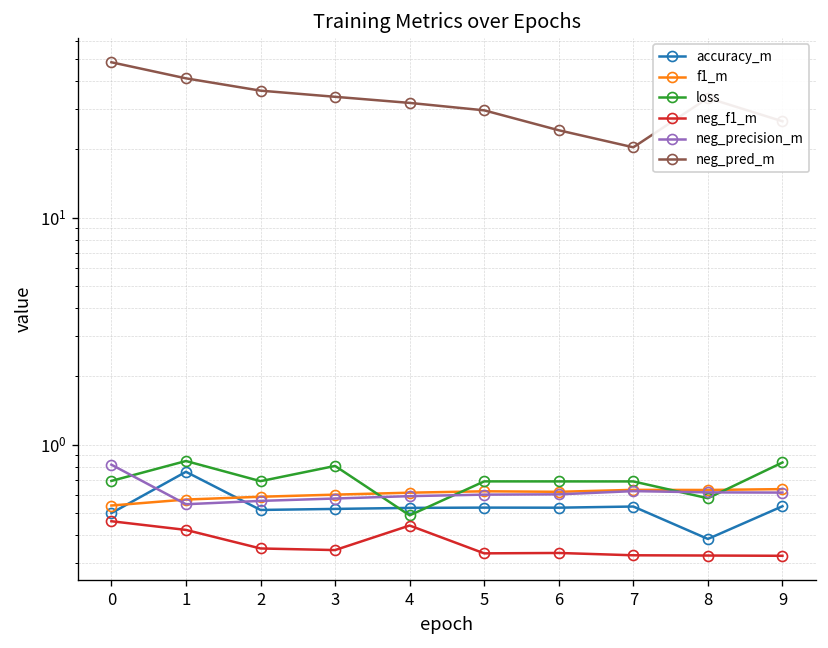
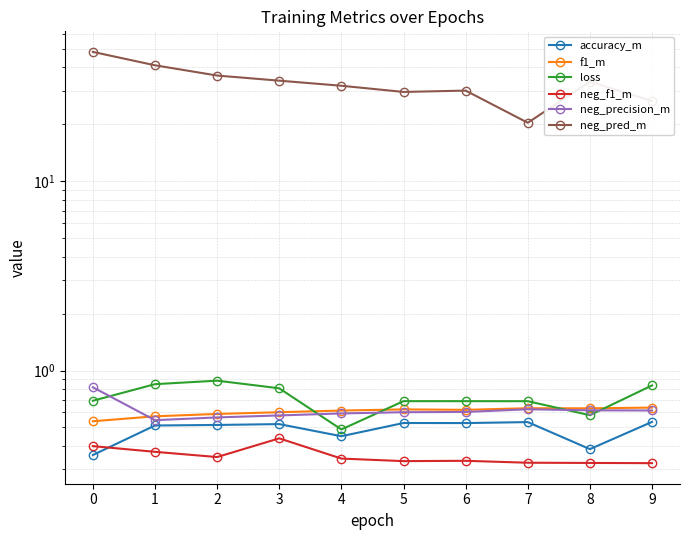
  {
    "accuracy_m": {
-     "0": 0.50,
-     "1": 0.76,
+     "0": 0.36,
+     "1": 0.51,
      "2": 0.52,
      "3": 0.52,
-     "4": 0.53,
+     "4": 0.45,
      "5": 0.53,
      "6": 0.53,
      "7": 0.53,
      "8": 0.38,
      "9": 0.54
    },
    "f1_m": {
      "0": 0.54,
      "1": 0.57,
      "2": 0.59,
      "3": 0.60,
      "4": 0.61,
      "5": 0.62,
      "9": 0.64
    },
    "loss": {
      "0": 0.69,
      "1": 0.8,
-     "2": 0.69,
+     "2": 0.9,
      "3": 0.81,
      "4": 0.49,
      "5": 0.69,
      "6": 0.69,
      "7": 0.69,
      "8": 0.58,
      "9": 0.8
    },
    "neg_f1_m": {
-     "0": 0.46,
-     "1": 0.42,
+     "0": 0.40,
+     "1": 0.37,
      "2": 0.35,
-     "3": 0.34,
-     "4": 0.44,
+     "3": 0.44,
+     "4": 0.34,
      "5": 0.33,
      "6": 0.33,
      "7": 0.33,
      "8": 0.32,
      "9": 0.32
    },
    "neg_precision_m": {
      "0": 0.82,
      "1": 0.55,
      "2": 0.56,
      "3": 0.58,
      "4": 0.59,
      "5": 0.60,
      "9": 0.61
    },
    "neg_pred_m": {
      "0": 48,
      "1": 41,
      "2": 36,
      "3": 34,
      "4": 32,
      "5": 30,
-     "6": 24,
+     "6": 30,
      "7": 20
    }
  }
